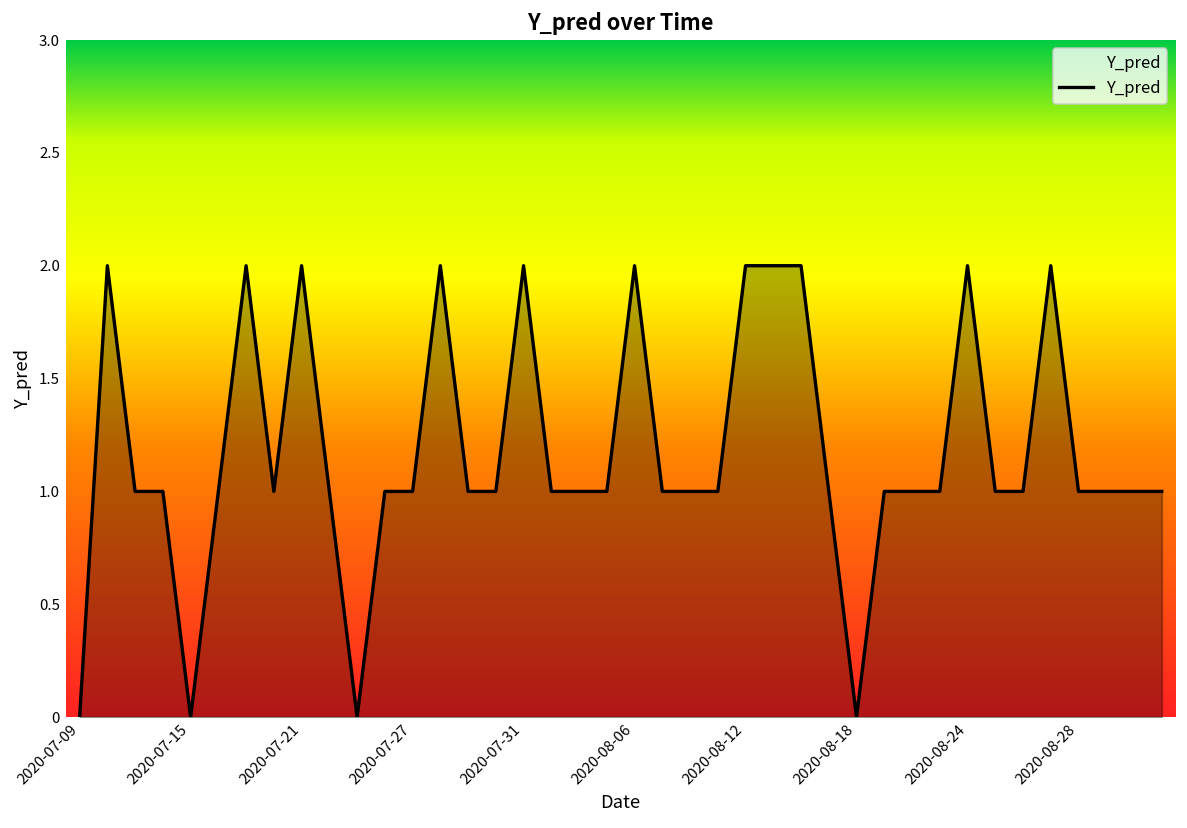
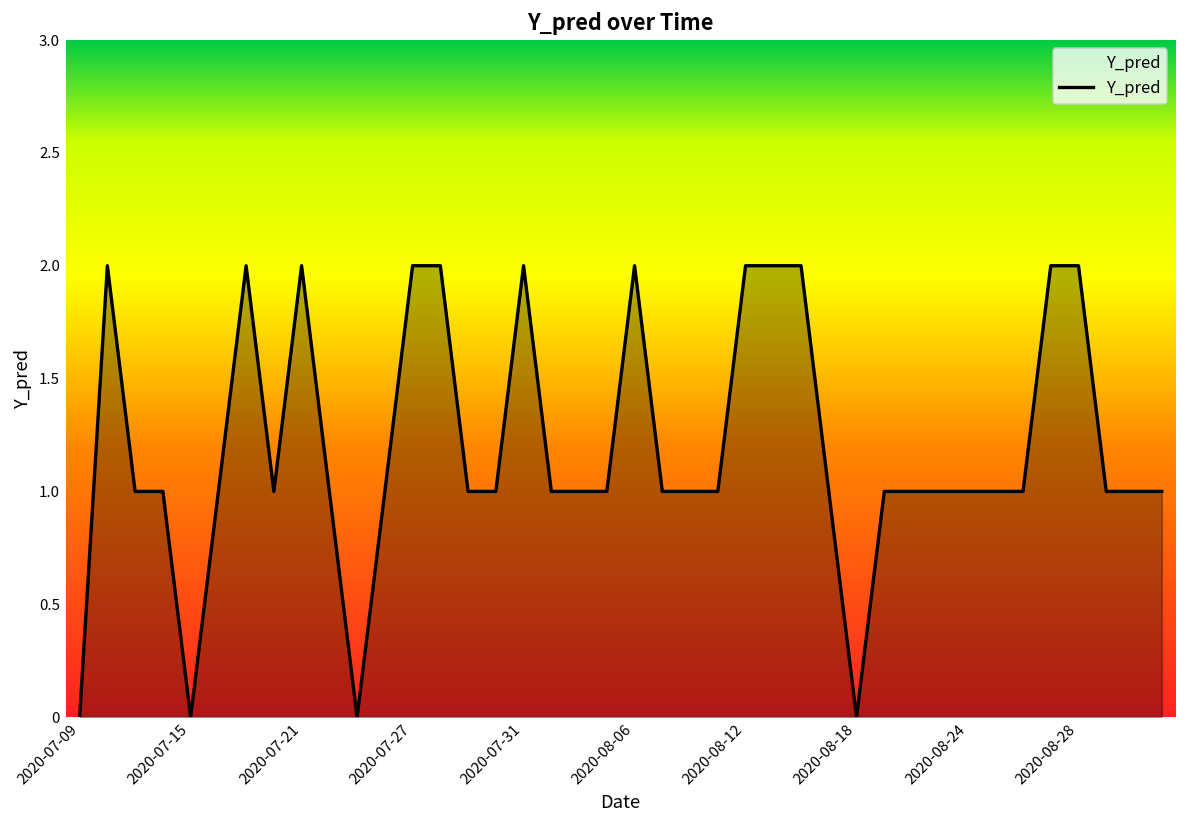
  {
    "2020-07-09": 0,
    "2020-07-15": 0,
    "2020-07-21": 2,
-   "2020-07-27": 1,
+   "2020-07-27": 2,
    "2020-07-31": 2,
    "2020-08-06": 2,
    "2020-08-12": 2,
    "2020-08-18": 0,
-   "2020-08-24": 2,
-   "2020-08-28": 1
+   "2020-08-24": 1,
+   "2020-08-28": 2
  }
